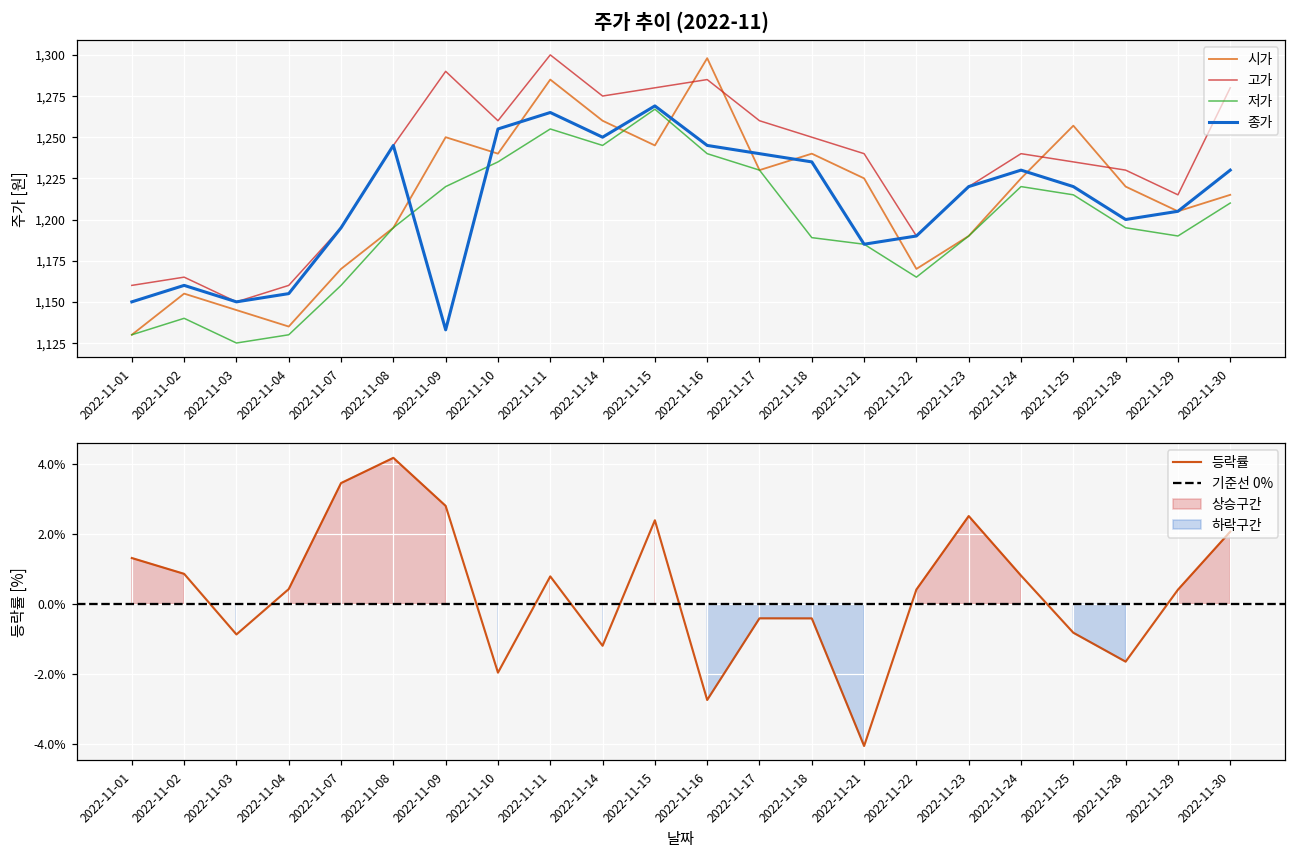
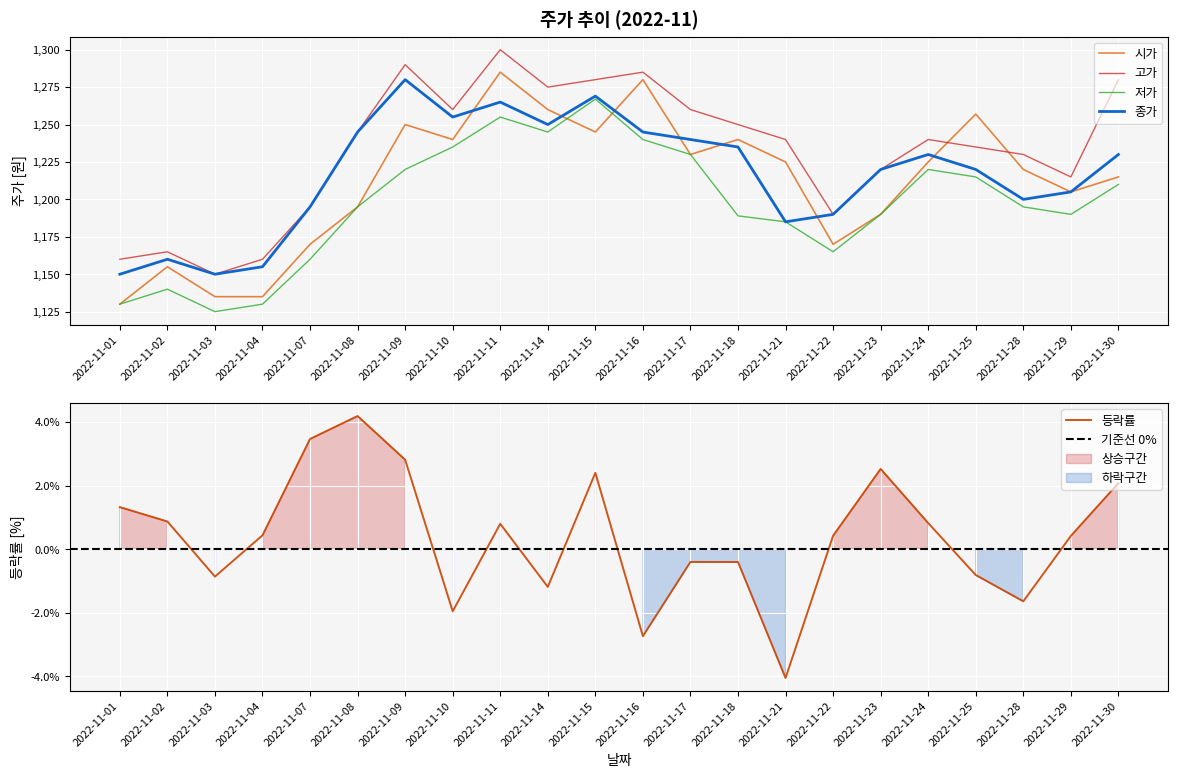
  {
    "주가 추이 (2022-11)": {
      "시가": {
        "2022-11-02": "1,155",
-       "2022-11-03": "1,145",
+       "2022-11-03": "1,135",
        "2022-11-04": "1,135",
        "2022-11-07": "1,170",
        "2022-11-09": "1,250",
        "2022-11-10": "1,240",
        "2022-11-11": "1,285",
        "2022-11-14": "1,260",
        "2022-11-15": "1,245",
-       "2022-11-16": "1,298",
+       "2022-11-16": "1,280",
        "2022-11-18": "1,240",
        "2022-11-21": "1,225",
        "2022-11-22": "1,170",
        "2022-11-24": "1,225",
        "2022-11-25": "1,257",
        "2022-11-28": "1,220",
        "2022-11-30": "1,215"
      },
      "고가": {
        "2022-11-01": "1,160",
        "2022-11-02": "1,165",
        "2022-11-04": "1,160",
        "2022-11-09": "1,290",
        "2022-11-10": "1,260",
        "2022-11-11": "1,300",
        "2022-11-14": "1,275",
        "2022-11-15": "1,280",
        "2022-11-16": "1,285",
        "2022-11-17": "1,260",
        "2022-11-18": "1,250",
        "2022-11-21": "1,240",
        "2022-11-24": "1,240",
        "2022-11-25": "1,235",
        "2022-11-28": "1,230",
        "2022-11-29": "1,215"
      },
      "저가": {
        "2022-11-02": "1,140",
        "2022-11-03": "1,125",
        "2022-11-04": "1,130",
        "2022-11-07": "1,160",
        "2022-11-09": "1,220",
        "2022-11-10": "1,235",
        "2022-11-11": "1,255",
        "2022-11-14": "1,245",
        "2022-11-15": "1,267",
        "2022-11-16": "1,240",
        "2022-11-18": "1,189",
        "2022-11-22": "1,165",
        "2022-11-24": "1,220",
        "2022-11-25": "1,215",
        "2022-11-28": "1,195",
        "2022-11-29": "1,190",
        "2022-11-30": "1,210"
      },
      "종가": {
        "2022-11-01": "1,150",
        "2022-11-02": "1,160",
        "2022-11-04": "1,155",
-       "2022-11-09": "1,133",
+       "2022-11-09": "1,280",
        "2022-11-10": "1,255",
        "2022-11-11": "1,265",
        "2022-11-14": "1,250",
        "2022-11-15": "1,269",
        "2022-11-16": "1,245",
        "2022-11-17": "1,240",
        "2022-11-18": "1,235",
        "2022-11-24": "1,230",
        "2022-11-25": "1,220",
        "2022-11-28": "1,200",
        "2022-11-30": "1,230"
      }
    }
  }
